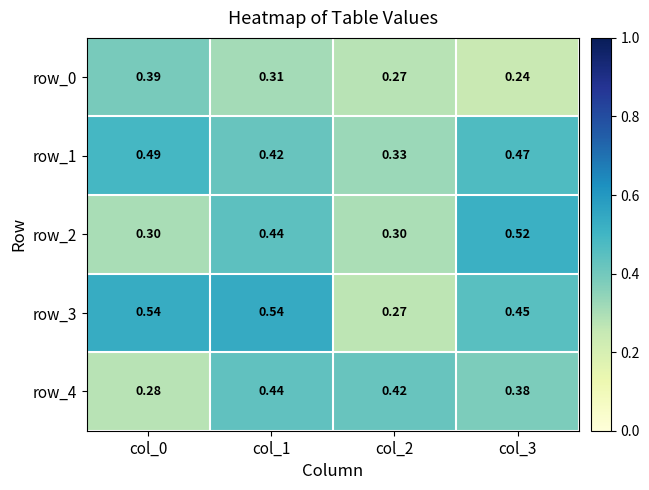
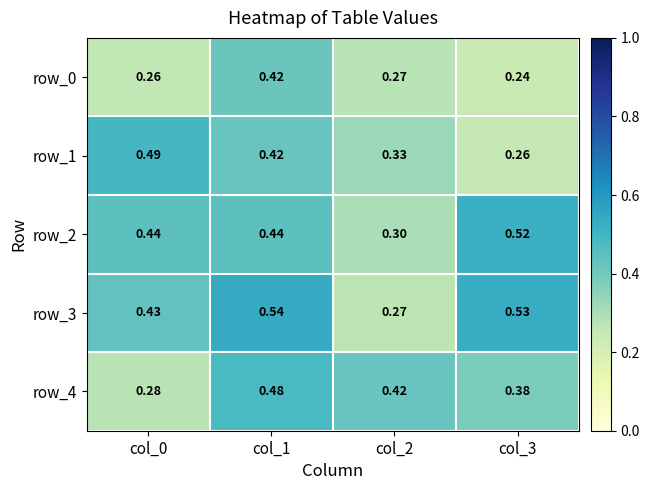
  {
    "row_0": {
-     "col_0": 0.39,
-     "col_1": 0.31,
+     "col_0": 0.26,
+     "col_1": 0.42,
      "col_2": 0.27,
      "col_3": 0.24
    },
    "row_1": {
      "col_0": 0.49,
      "col_1": 0.42,
      "col_2": 0.33,
-     "col_3": 0.47
+     "col_3": 0.26
    },
    "row_2": {
-     "col_0": 0.30,
+     "col_0": 0.44,
      "col_1": 0.44,
      "col_2": 0.30,
      "col_3": 0.52
    },
    "row_3": {
-     "col_0": 0.54,
+     "col_0": 0.43,
      "col_1": 0.54,
      "col_2": 0.27,
-     "col_3": 0.45
+     "col_3": 0.53
    },
    "row_4": {
      "col_0": 0.28,
-     "col_1": 0.44,
+     "col_1": 0.48,
      "col_2": 0.42,
      "col_3": 0.38
    }
  }
